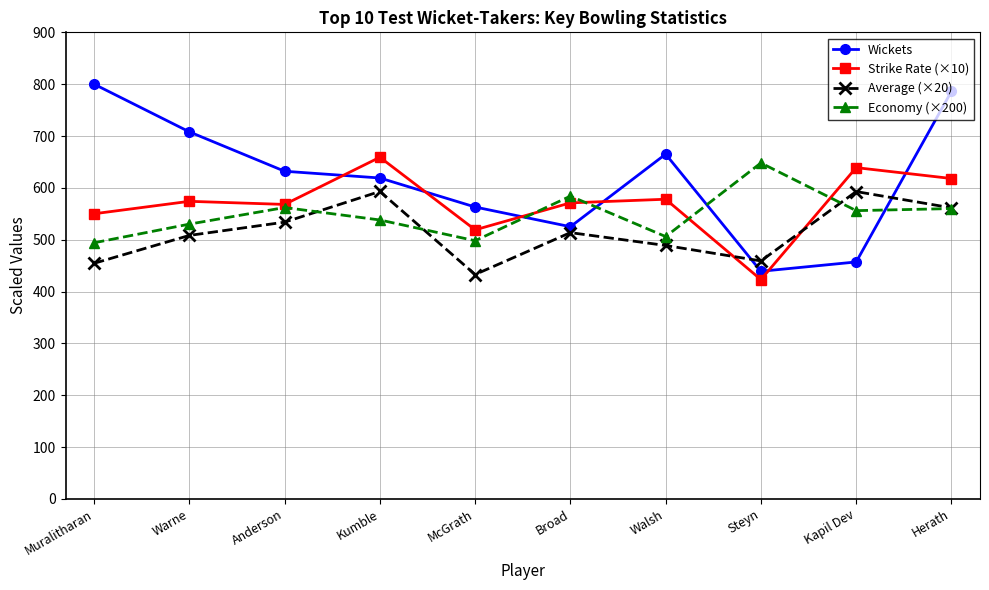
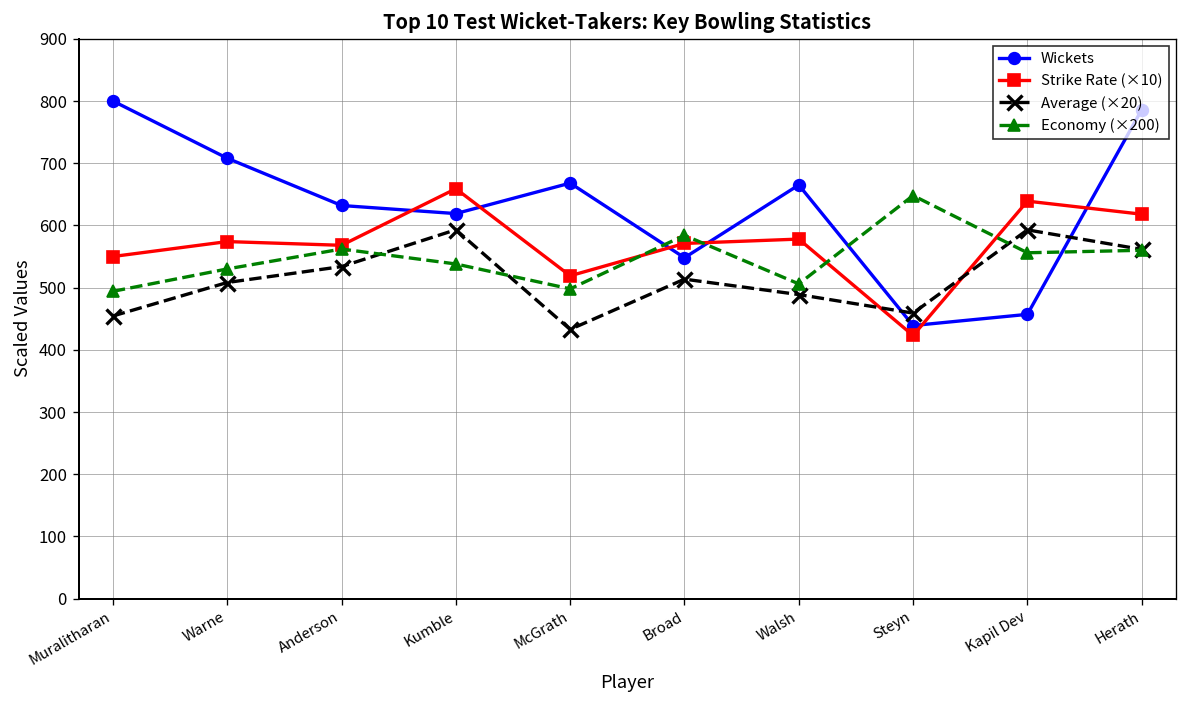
  {
    "Wickets": {
      "Muralitharan": 800,
      "Warne": 710,
      "Anderson": 630,
      "Kumble": 620,
-     "McGrath": 560,
-     "Broad": 530,
+     "McGrath": 670,
+     "Broad": 550,
      "Walsh": 670,
      "Steyn": 440,
      "Kapil Dev": 460
    },
    "Strike Rate (×10)": {
      "Muralitharan": 550,
      "Warne": 570,
      "Anderson": 570,
      "Kumble": 660,
      "McGrath": 520,
      "Broad": 570,
      "Walsh": 580,
      "Steyn": 420,
      "Kapil Dev": 640,
      "Herath": 620
    },
    "Average (×20)": {
      "Muralitharan": 450,
      "Warne": 510,
      "Anderson": 530,
      "Kumble": 590,
      "McGrath": 430,
      "Broad": 510,
      "Walsh": 490,
      "Steyn": 460,
      "Kapil Dev": 590
    },
    "Economy (×200)": {
      "Muralitharan": 490,
      "Warne": 530,
      "Anderson": 560,
      "Kumble": 540,
      "McGrath": 500,
      "Broad": 580,
      "Walsh": 510,
      "Steyn": 650,
      "Kapil Dev": 560
    }
  }
